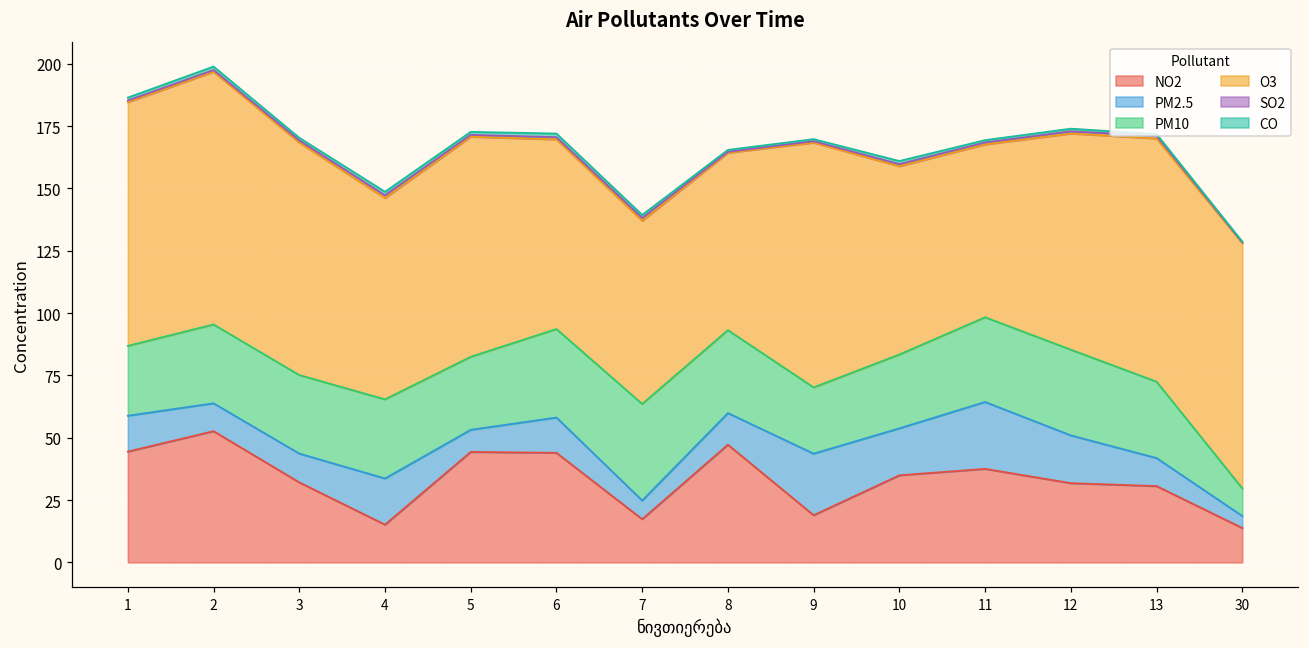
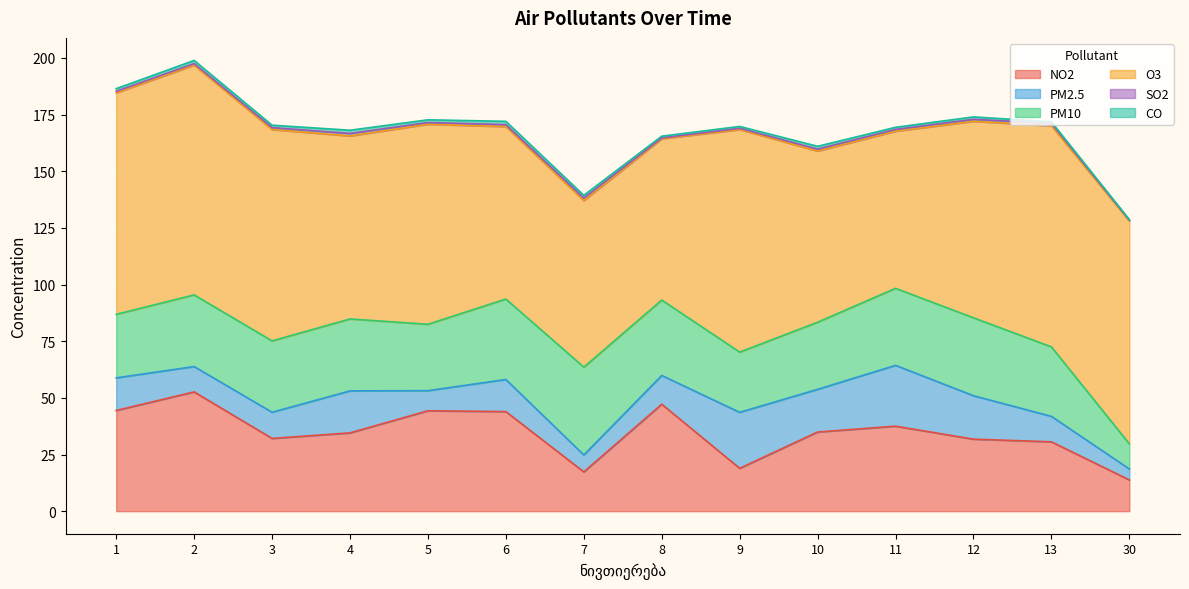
  {
    "NO2": {
      "1": 44,
      "2": 53,
      "3": 32,
-     "4": 15,
+     "4": 35,
      "5": 44,
      "6": 44,
      "7": 17,
      "8": 47,
      "9": 19,
      "10": 35,
      "11": 38,
      "12": 32,
      "13": 31,
      "30": 14
    },
    "PM2.5": {
      "1": 14,
      "2": 11,
      "3": 12,
      "4": 19,
      "5": 9,
      "6": 14,
      "7": 7,
      "8": 13,
      "9": 25,
      "10": 19,
      "11": 27,
      "12": 19,
      "13": 11,
      "30": 5
    },
    "O3": {
      "7": 73
    },
    "SO2": {
      "7": 1
    }
  }
